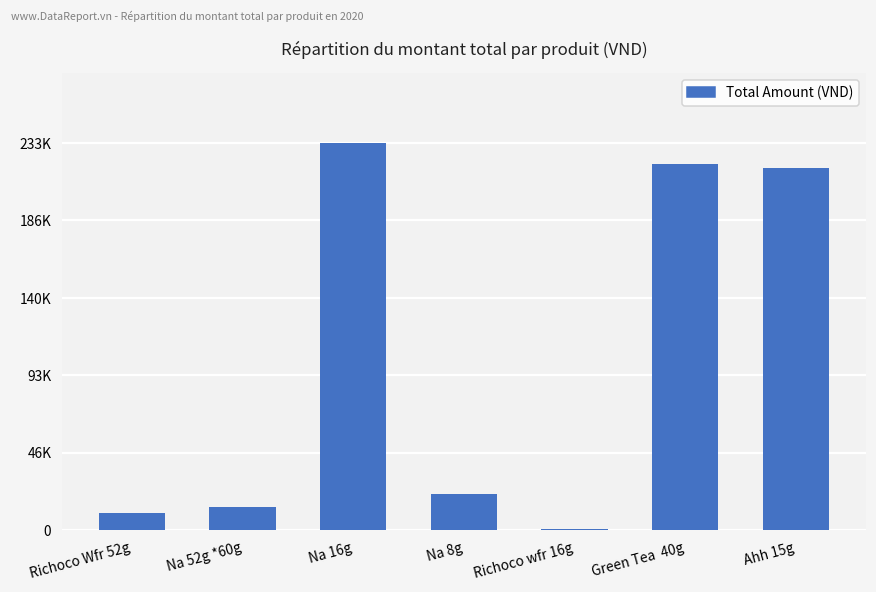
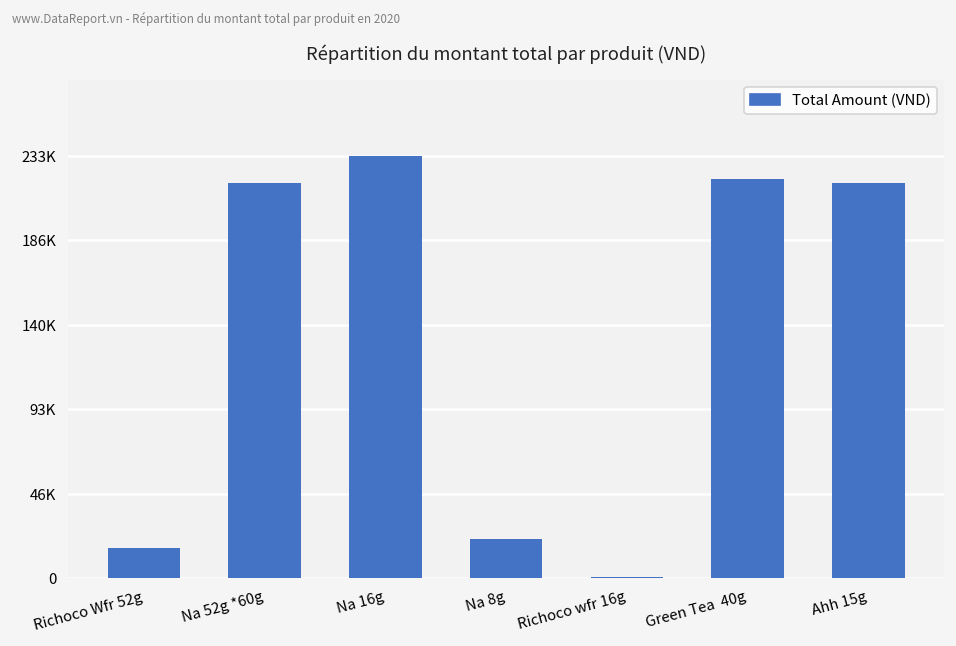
  {
-   "Richoco Wfr 52g": 10000,
-   "Na 52g *60g": 14000,
+   "Richoco Wfr 52g": 17000,
+   "Na 52g *60g": 218000,
    "Na 16g": 234000,
    "Na 8g": 22000,
    "Green Tea 40g": 221000,
    "Ahh 15g": 219000
  }
